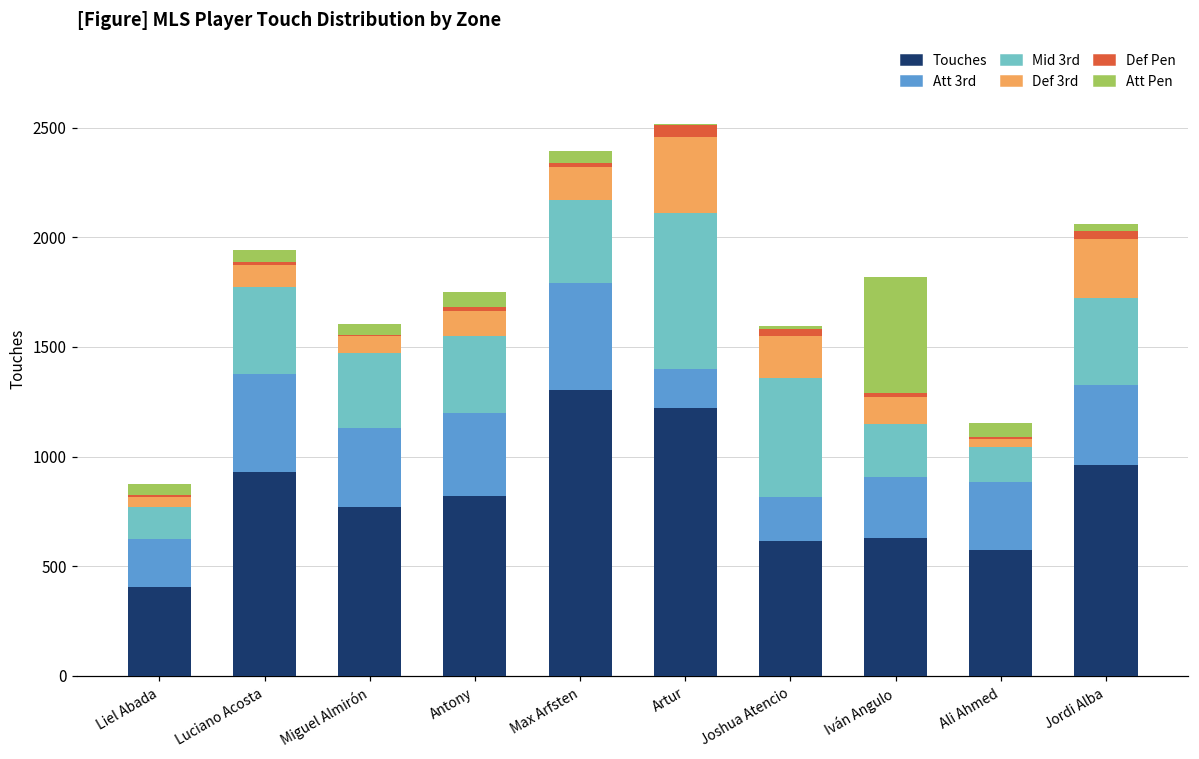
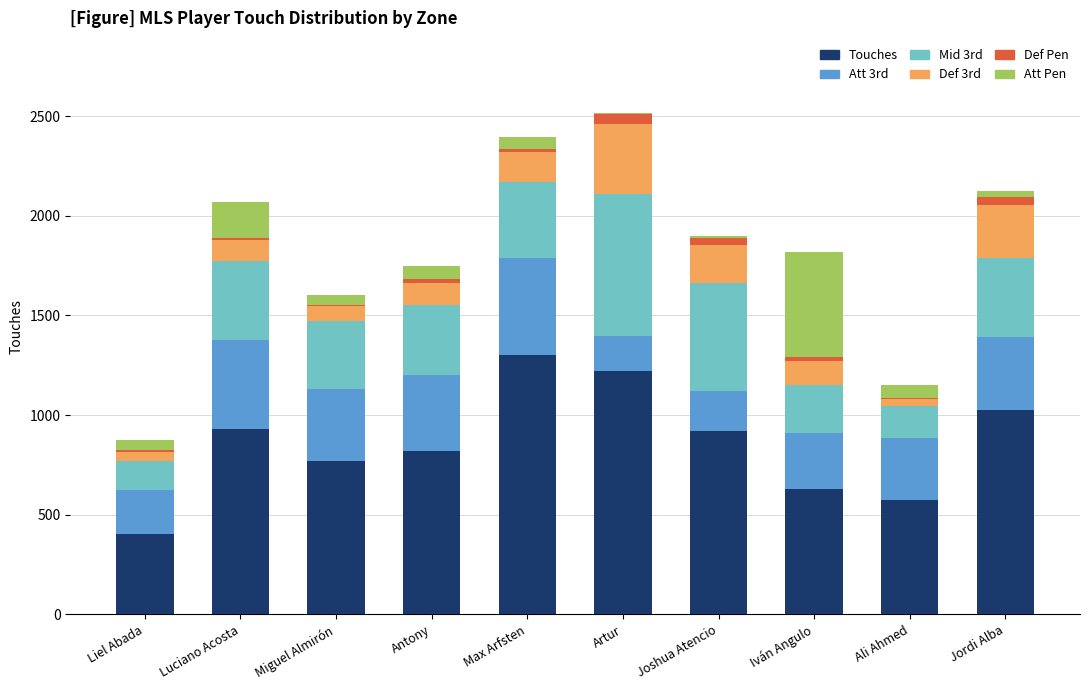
  {
    "Touches": {
      "Liel Abada": 410,
      "Luciano Acosta": 930,
      "Miguel Almirón": 770,
      "Antony": 820,
      "Max Arfsten": 1300,
      "Artur": 1220,
-     "Joshua Atencio": 620,
+     "Joshua Atencio": 920,
      "Iván Angulo": 630,
      "Ali Ahmed": 570,
-     "Jordi Alba": 960
+     "Jordi Alba": 1030
    },
    "Def 3rd": {
      "Liel Abada": 50,
      "Luciano Acosta": 100,
      "Miguel Almirón": 70,
      "Antony": 110,
      "Max Arfsten": 150,
      "Artur": 350,
      "Joshua Atencio": 190,
      "Iván Angulo": 120,
      "Ali Ahmed": 30,
      "Jordi Alba": 270
    },
    "Def Pen": {
      "Antony": 20,
      "Max Arfsten": 20,
      "Artur": 50,
      "Joshua Atencio": 30,
      "Iván Angulo": 20,
      "Jordi Alba": 40
    },
    "Att Pen": {
      "Liel Abada": 50,
-     "Luciano Acosta": 60,
+     "Luciano Acosta": 180,
      "Miguel Almirón": 50,
      "Antony": 70,
      "Max Arfsten": 60,
      "Iván Angulo": 530,
      "Ali Ahmed": 70,
      "Jordi Alba": 30
    }
  }
